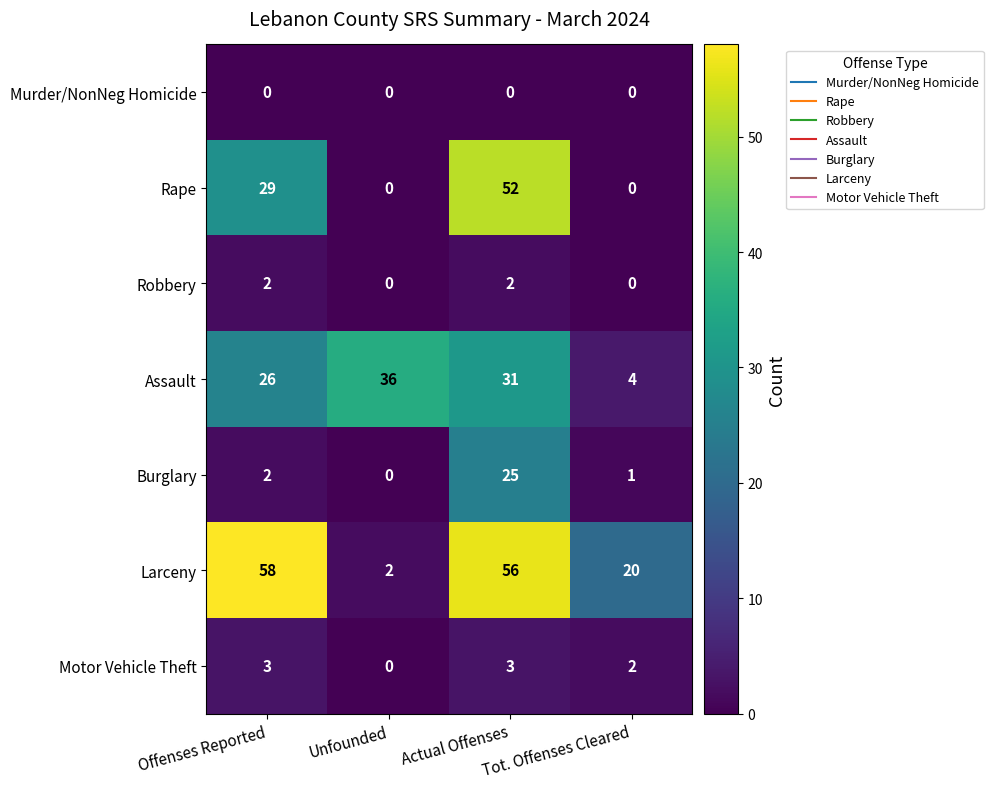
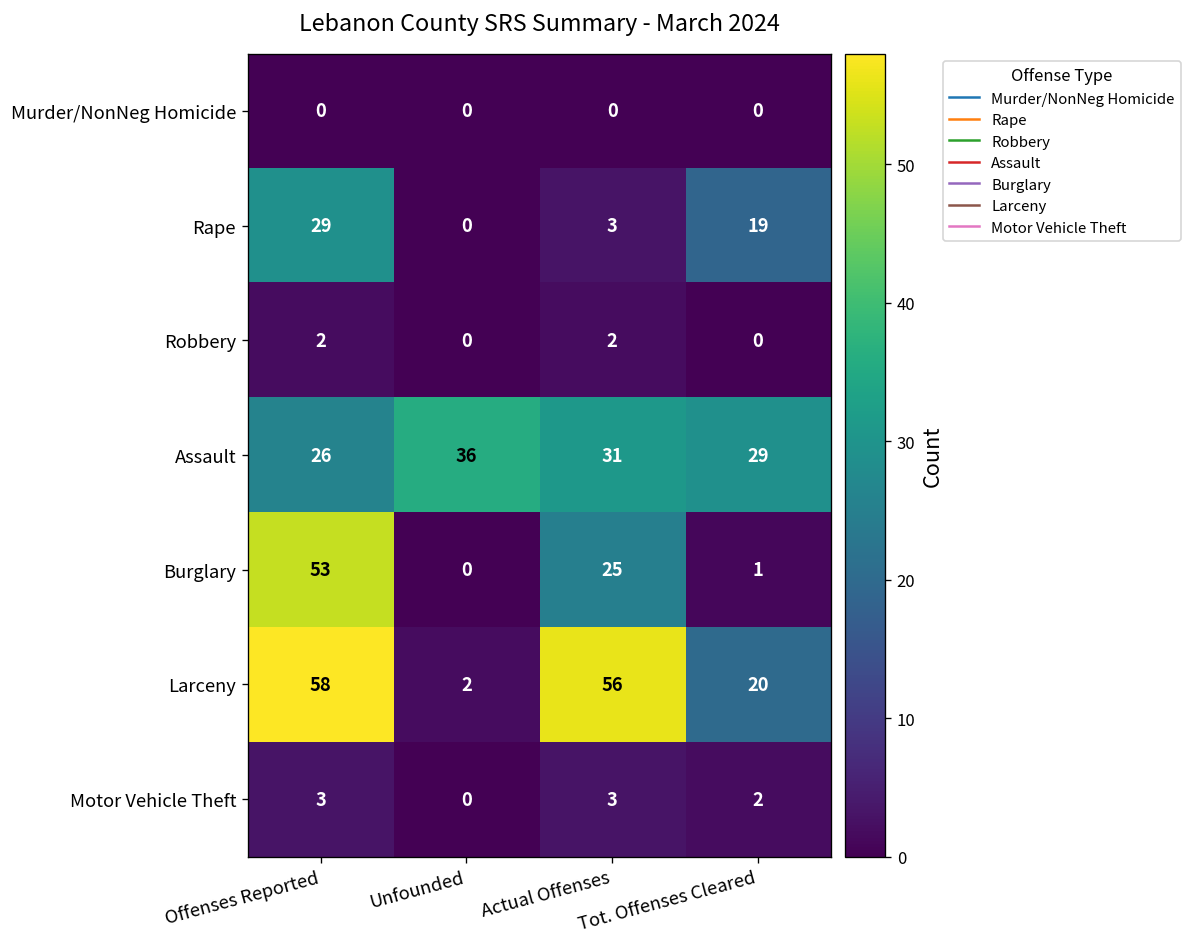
  {
    "Murder/NonNeg Homicide": {
      "Offenses Reported": 0,
      "Unfounded": 0,
      "Actual Offenses": 0,
      "Tot. Offenses Cleared": 0
    },
    "Rape": {
      "Offenses Reported": 29,
      "Unfounded": 0,
-     "Actual Offenses": 52,
-     "Tot. Offenses Cleared": 0
+     "Actual Offenses": 3,
+     "Tot. Offenses Cleared": 19
    },
    "Robbery": {
      "Offenses Reported": 2,
      "Unfounded": 0,
      "Actual Offenses": 2,
      "Tot. Offenses Cleared": 0
    },
    "Assault": {
      "Offenses Reported": 26,
      "Unfounded": 36,
      "Actual Offenses": 31,
-     "Tot. Offenses Cleared": 4
+     "Tot. Offenses Cleared": 29
    },
    "Burglary": {
-     "Offenses Reported": 2,
+     "Offenses Reported": 53,
      "Unfounded": 0,
      "Actual Offenses": 25,
      "Tot. Offenses Cleared": 1
    },
    "Larceny": {
      "Offenses Reported": 58,
      "Unfounded": 2,
      "Actual Offenses": 56,
      "Tot. Offenses Cleared": 20
    },
    "Motor Vehicle Theft": {
      "Offenses Reported": 3,
      "Unfounded": 0,
      "Actual Offenses": 3,
      "Tot. Offenses Cleared": 2
    }
  }
